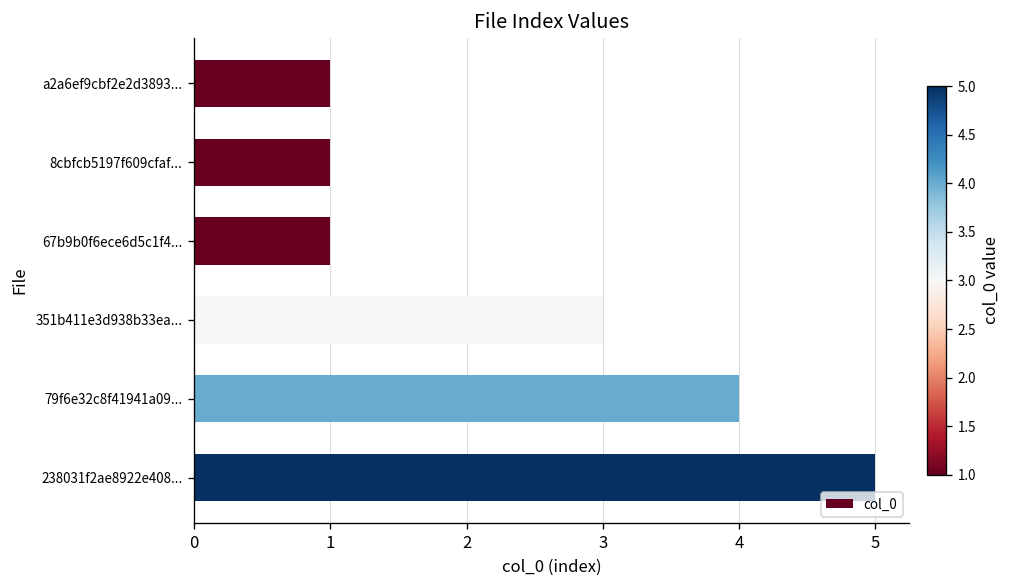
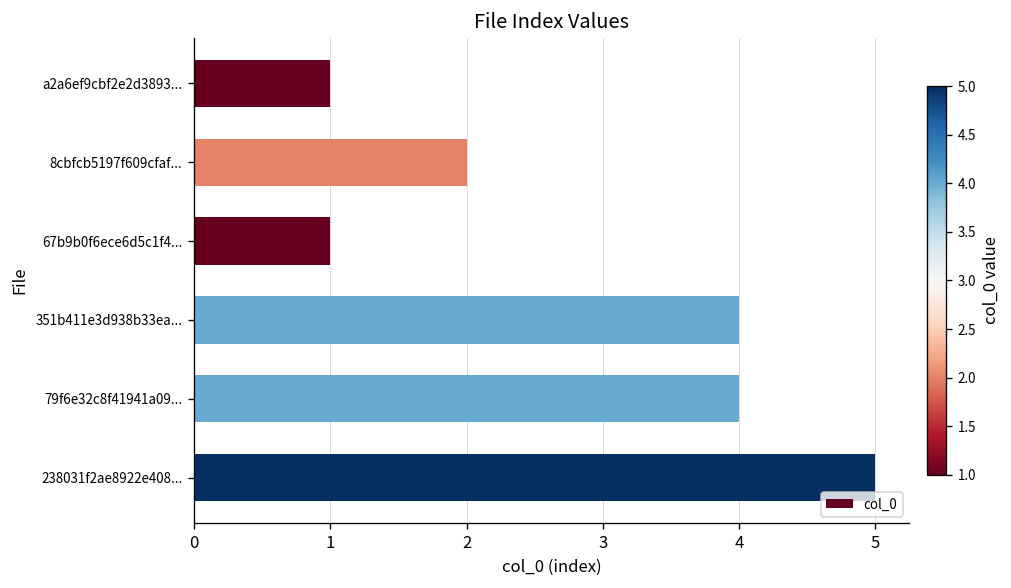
  {
    "a2a6ef9cbf2e2d3893...": 1,
-   "8cbfcb5197f609cfaf...": 1,
+   "8cbfcb5197f609cfaf...": 2,
    "67b9b0f6ece6d5c1f4...": 1,
-   "351b411e3d938b33ea...": 3,
+   "351b411e3d938b33ea...": 4,
    "79f6e32c8f41941a09...": 4,
    "238031f2ae8922e408...": 5
  }
